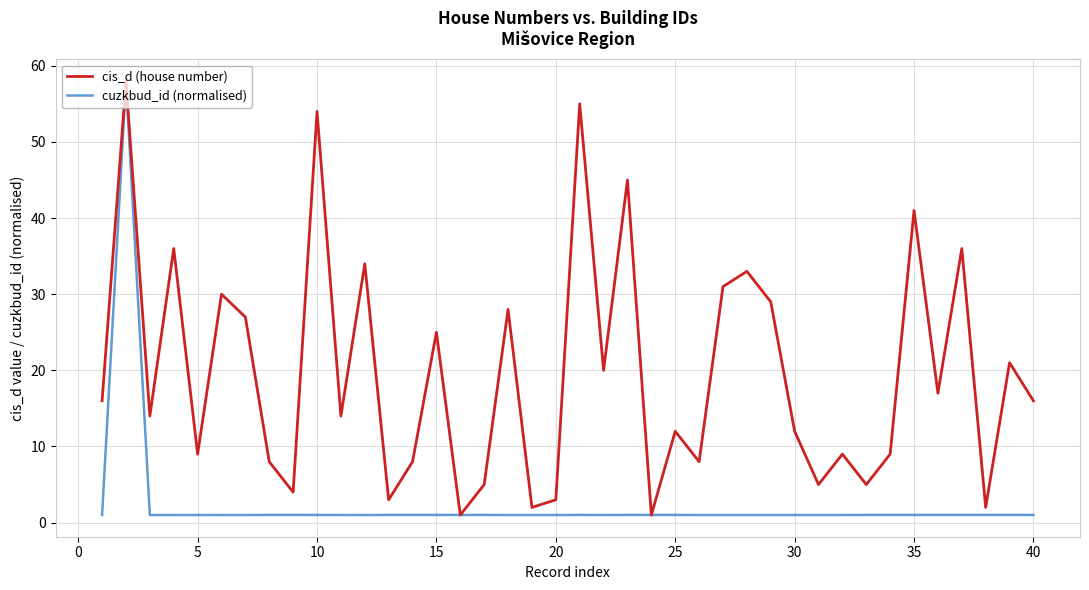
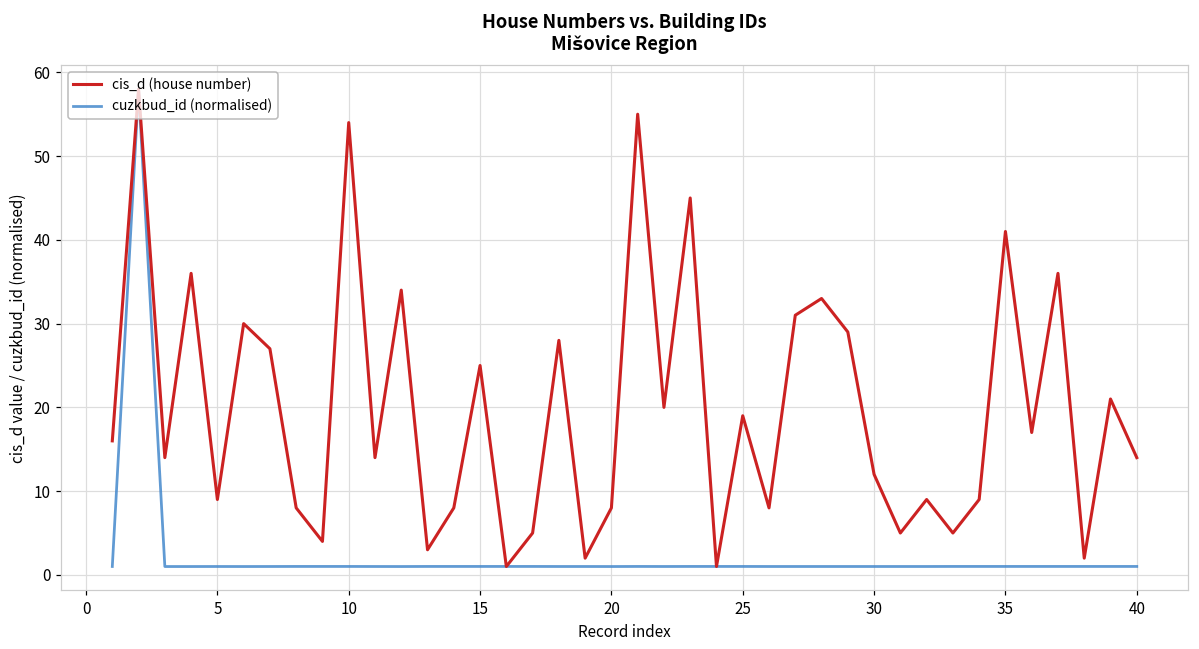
  {
    "cis_d (house number)": {
      "5": 9,
      "10": 54,
      "15": 25,
-     "20": 3,
-     "25": 12,
+     "20": 8,
+     "25": 19,
      "30": 12,
      "35": 41,
-     "40": 16
+     "40": 14
    },
    "cuzkbud_id (normalised)": {
      "5": 1,
      "10": 1,
      "15": 1,
      "20": 1,
      "25": 1,
      "30": 1,
      "35": 1,
      "40": 1
    }
  }
